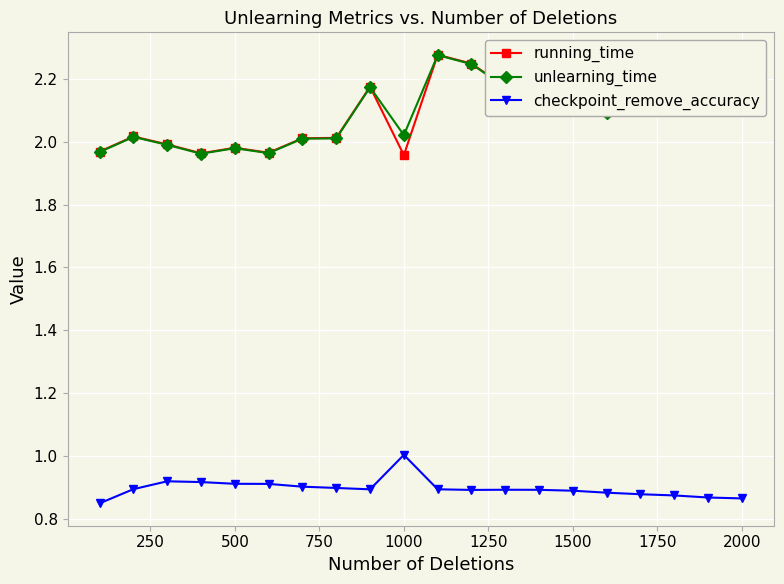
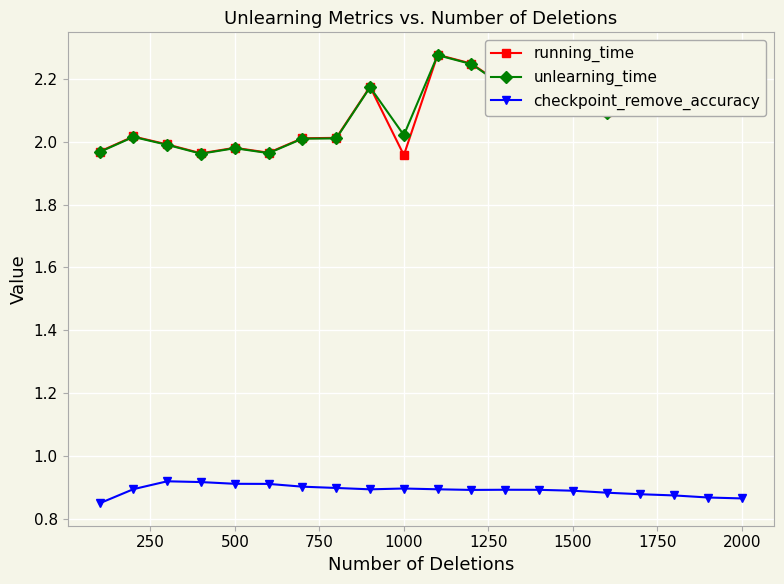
  {
    "running_time": {
      "1000": 1.96
    },
    "unlearning_time": {
      "1000": 2.02
    },
    "checkpoint_remove_accuracy": {
      "500": 0.91,
-     "1000": 1.00,
+     "1000": 0.90,
      "1500": 0.89,
      "2000": 0.87
    }
  }
